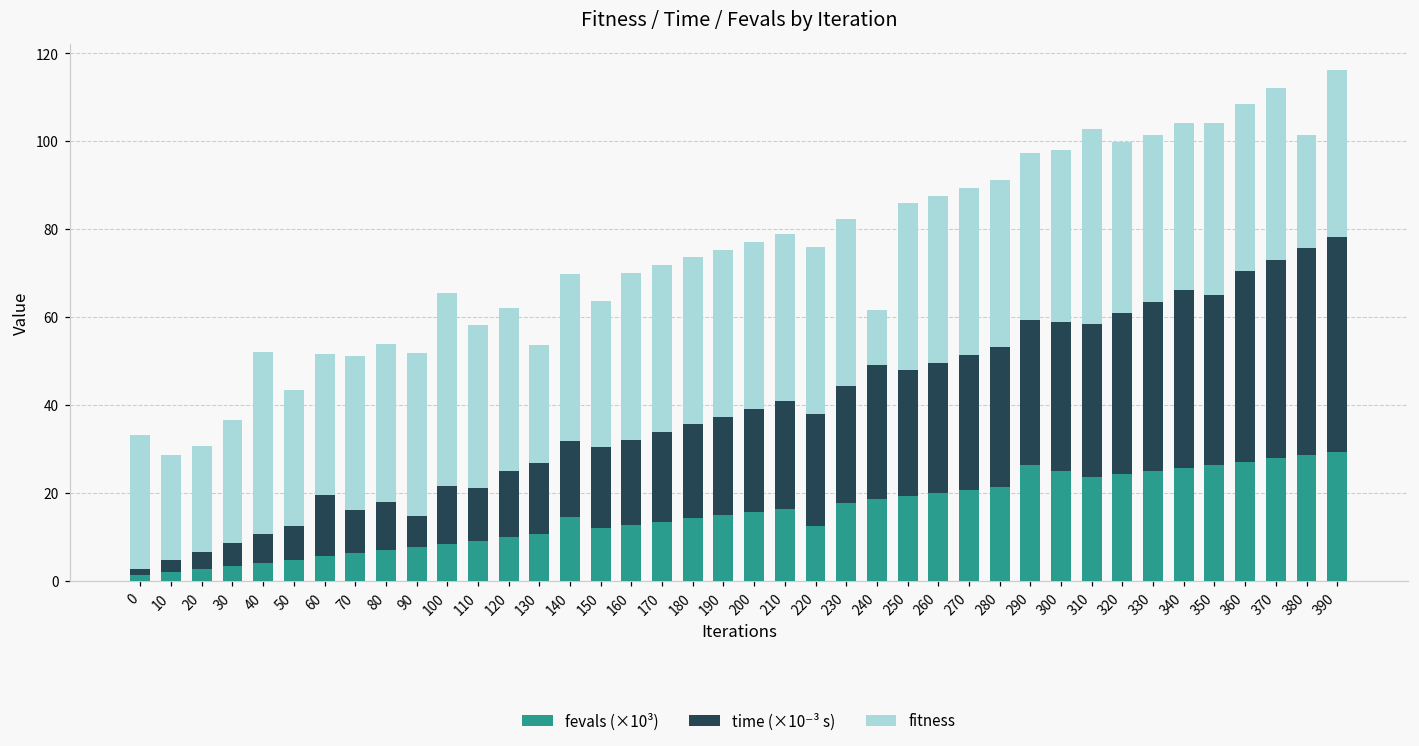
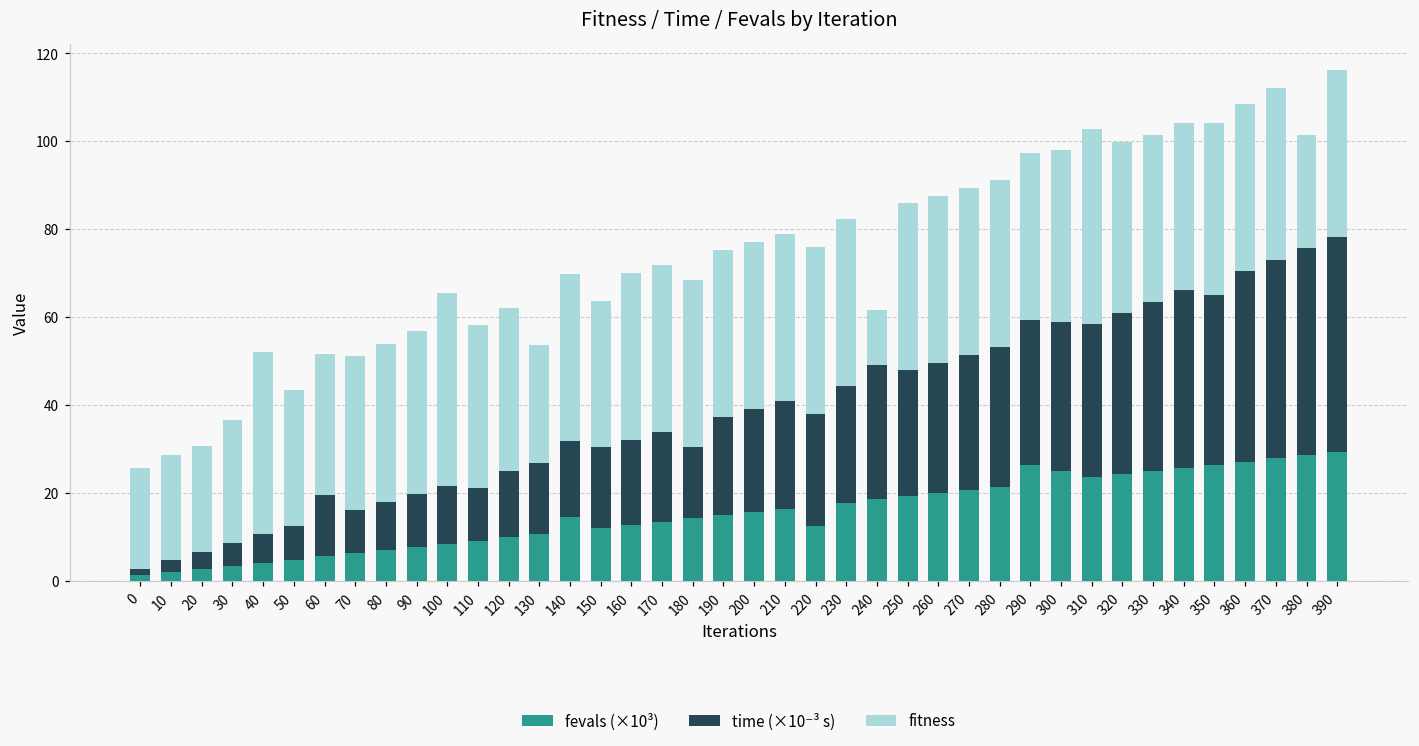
  {
    "fevals (×10³)": {
      "0": 1,
      "10": 2,
      "20": 3,
      "30": 3,
      "40": 4,
      "50": 5,
      "60": 6,
      "70": 6,
      "80": 7,
      "90": 8,
      "100": 8,
      "110": 9,
      "120": 10,
      "130": 11,
      "140": 14,
      "150": 12,
      "160": 13,
      "170": 13,
      "180": 14,
      "190": 15,
      "200": 16,
      "210": 16,
      "220": 12,
      "230": 18,
      "240": 19,
      "250": 19,
      "260": 20,
      "270": 21,
      "280": 21,
      "290": 26,
      "300": 25,
      "310": 24,
      "320": 24,
      "330": 25,
      "340": 26,
      "350": 26,
      "360": 27,
      "370": 28,
      "380": 29,
      "390": 29
    },
    "time (×10⁻³ s)": {
      "0": 1,
      "10": 3,
      "20": 4,
      "30": 5,
      "40": 6,
      "50": 8,
      "60": 14,
      "70": 10,
      "80": 11,
-     "90": 7,
+     "90": 12,
      "100": 13,
      "110": 12,
      "120": 15,
      "130": 16,
      "140": 17,
      "150": 18,
      "160": 19,
      "170": 20,
-     "180": 21,
+     "180": 16,
      "190": 22,
      "200": 23,
      "210": 24,
      "220": 26,
      "230": 27,
      "240": 31,
      "250": 29,
      "260": 30,
      "270": 31,
      "280": 32,
      "290": 33,
      "300": 34,
      "310": 35,
      "320": 37,
      "330": 39,
      "340": 40,
      "350": 39,
      "360": 43,
      "370": 45,
      "380": 47,
      "390": 49
    },
    "fitness": {
-     "0": 30,
+     "0": 23,
      "10": 24,
      "20": 24,
      "30": 28,
      "40": 42,
      "50": 31,
      "60": 32,
      "70": 35,
      "80": 36,
      "90": 37,
      "100": 44,
      "110": 37,
      "120": 37,
      "130": 27,
      "140": 38,
      "150": 33,
      "160": 38,
      "170": 38,
      "180": 38,
      "190": 38,
      "200": 38,
      "210": 38,
      "220": 38,
      "230": 38,
      "240": 13,
      "250": 38,
      "260": 38,
      "270": 38,
      "280": 38,
      "290": 38,
      "300": 39,
      "310": 44,
      "320": 39,
      "330": 38,
      "340": 38,
      "350": 39,
      "360": 38,
      "370": 39,
      "380": 26,
      "390": 38
    }
  }
